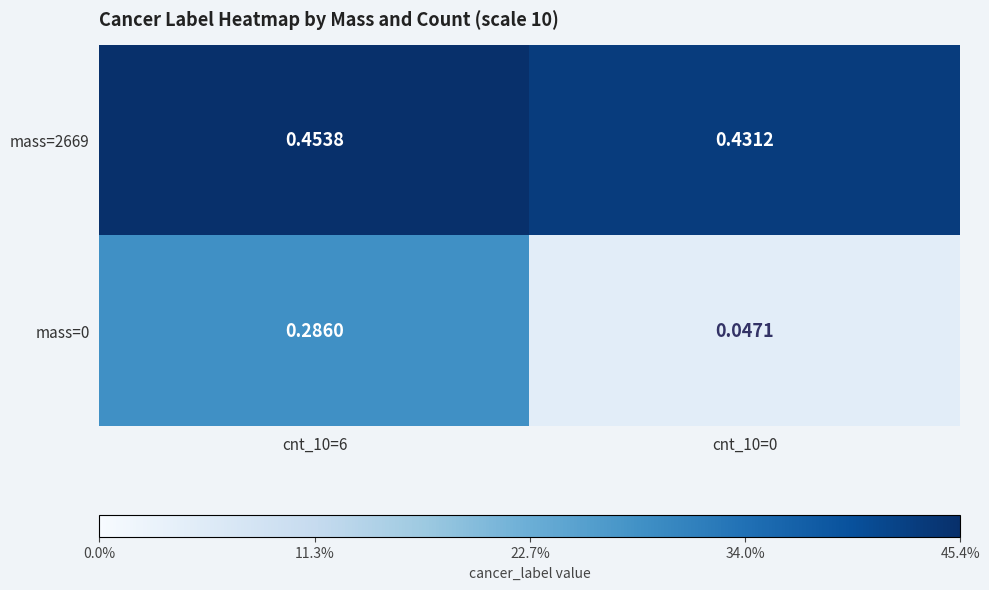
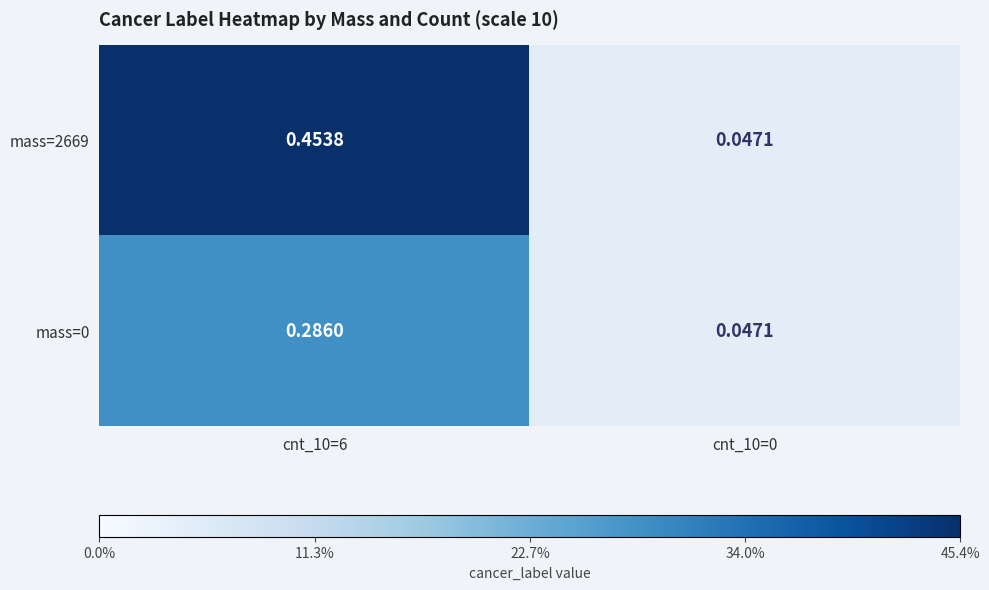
  {
    "mass=2669": {
      "cnt_10=6": 0.4538,
-     "cnt_10=0": 0.4312
+     "cnt_10=0": 0.0471
    },
    "mass=0": {
      "cnt_10=6": 0.2860,
      "cnt_10=0": 0.0471
    }
  }
